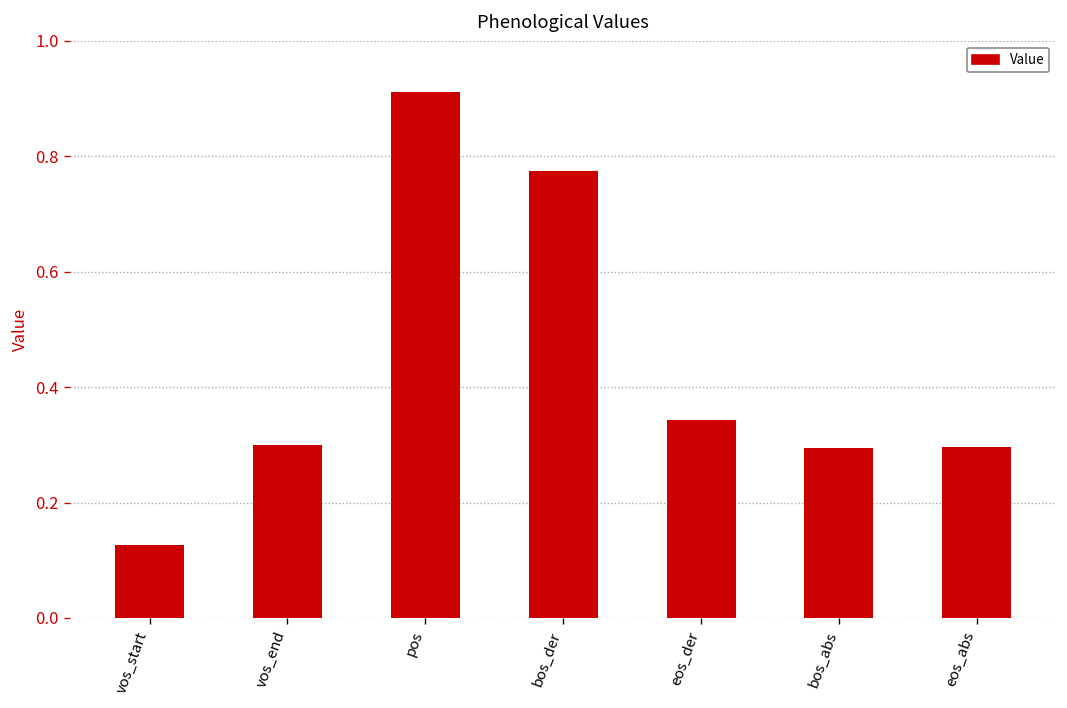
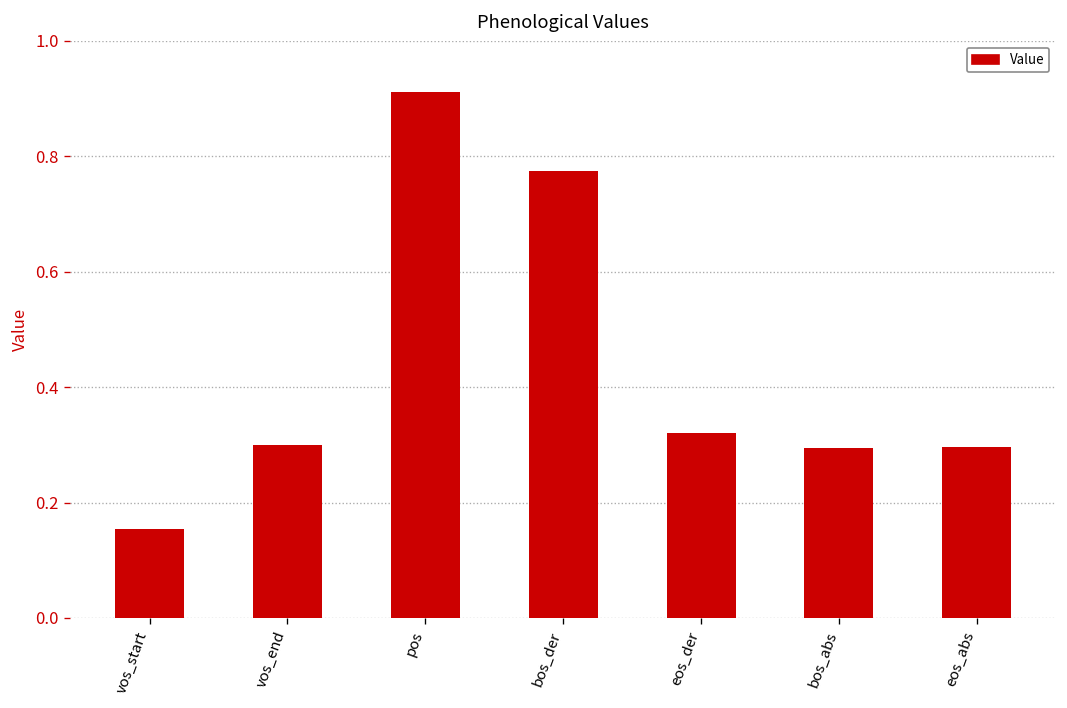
  {
-   "vos_start": 0.13,
+   "vos_start": 0.15,
    "vos_end": 0.30,
    "pos": 0.91,
    "bos_der": 0.77,
-   "eos_der": 0.34,
+   "eos_der": 0.32,
    "bos_abs": 0.29,
    "eos_abs": 0.30
  }
